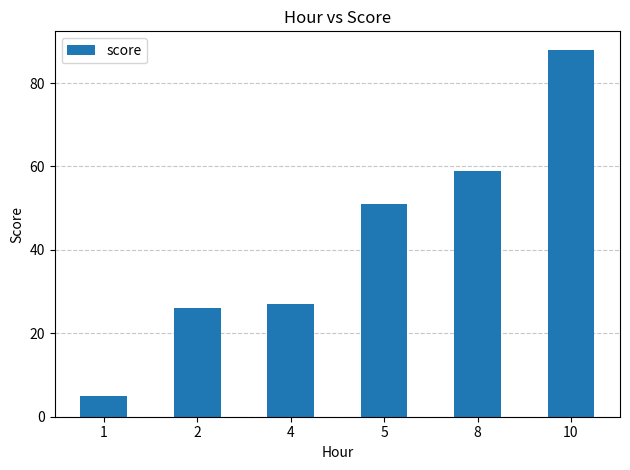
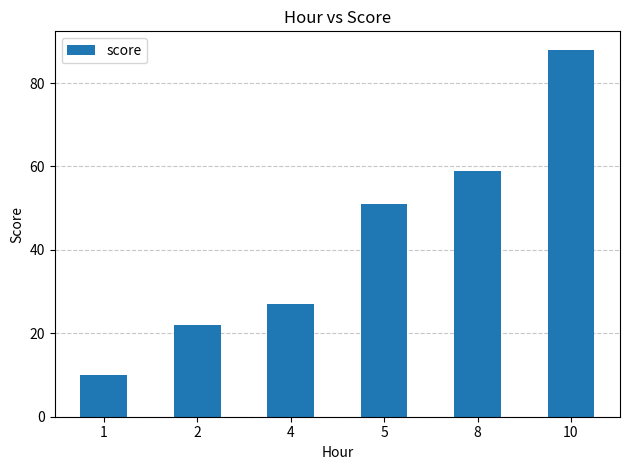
  {
-   "1": 5,
-   "2": 26,
+   "1": 10,
+   "2": 22,
    "4": 27,
    "5": 51,
    "8": 59,
    "10": 88
  }
